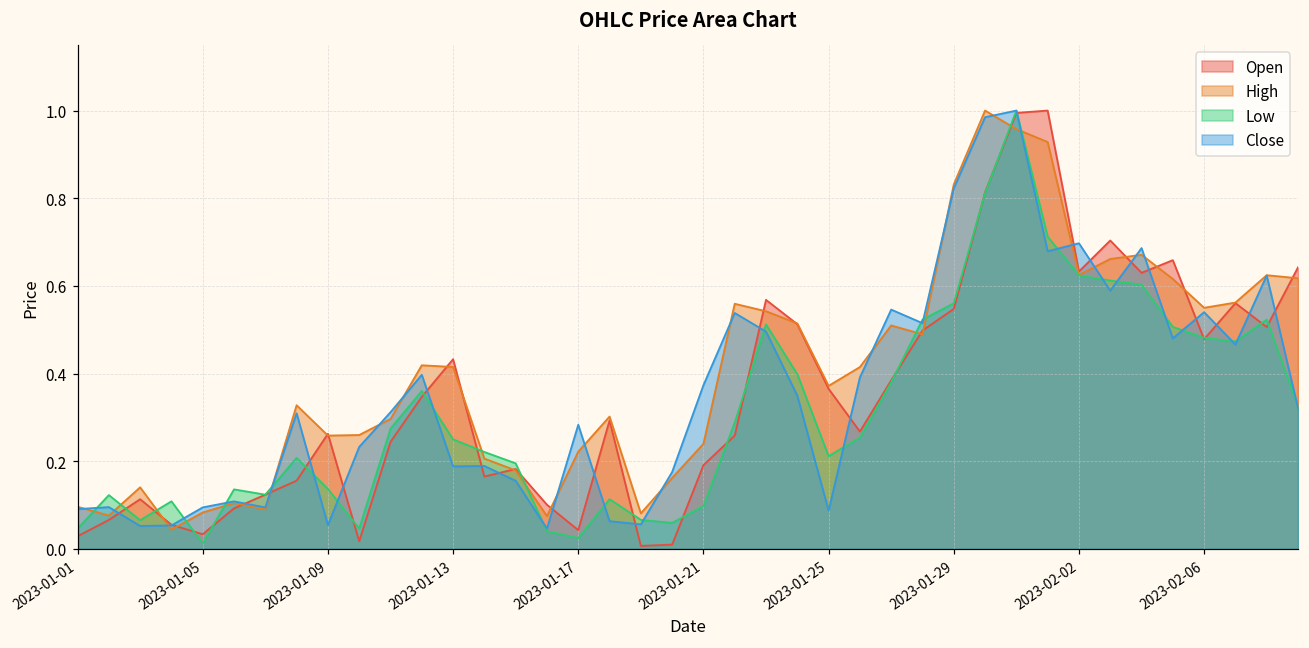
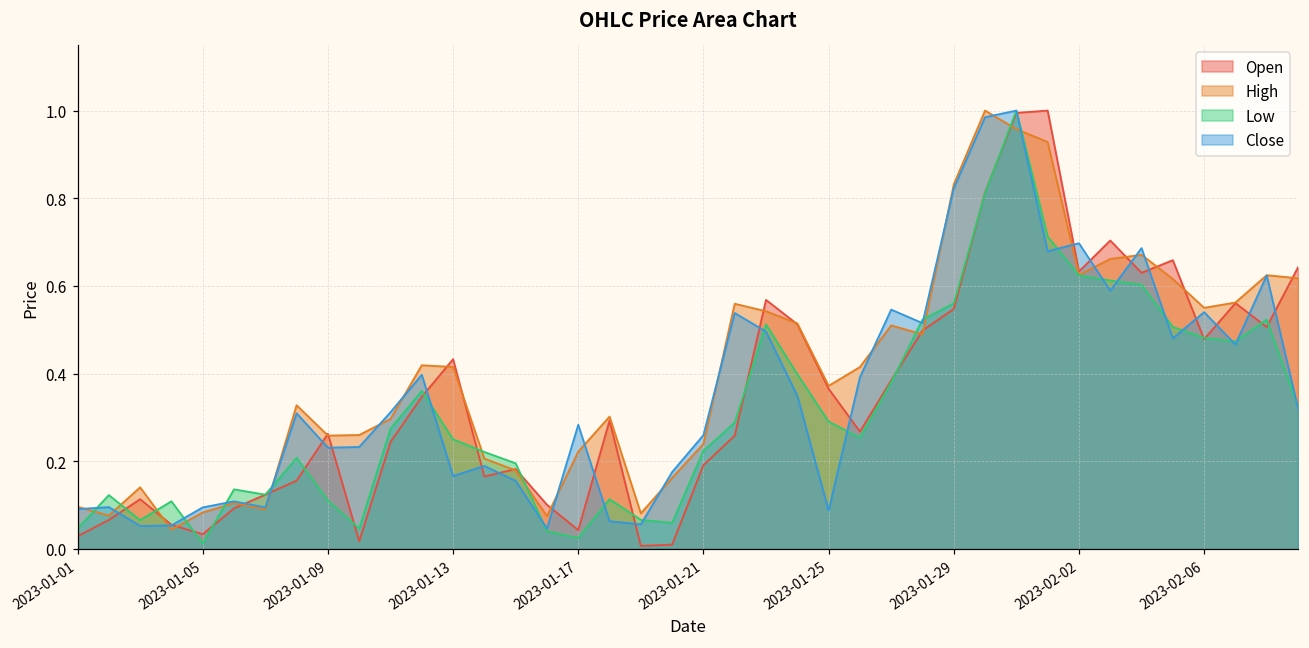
  {
    "Low": {
      "2023-01-01": 0.05,
      "2023-01-05": 0.01,
-     "2023-01-09": 0.14,
+     "2023-01-09": 0.11,
      "2023-01-13": 0.25,
      "2023-01-17": 0.02,
-     "2023-01-21": 0.10,
-     "2023-01-25": 0.21,
+     "2023-01-21": 0.22,
+     "2023-01-25": 0.29,
      "2023-01-29": 0.56
    },
    "Close": {
      "2023-01-05": 0.09,
-     "2023-01-09": 0.05,
-     "2023-01-13": 0.19,
+     "2023-01-09": 0.23,
+     "2023-01-13": 0.17,
      "2023-01-17": 0.28,
-     "2023-01-21": 0.37,
+     "2023-01-21": 0.26,
      "2023-01-25": 0.09,
      "2023-01-29": 0.82,
      "2023-02-02": 0.70,
      "2023-02-06": 0.54
    }
  }
